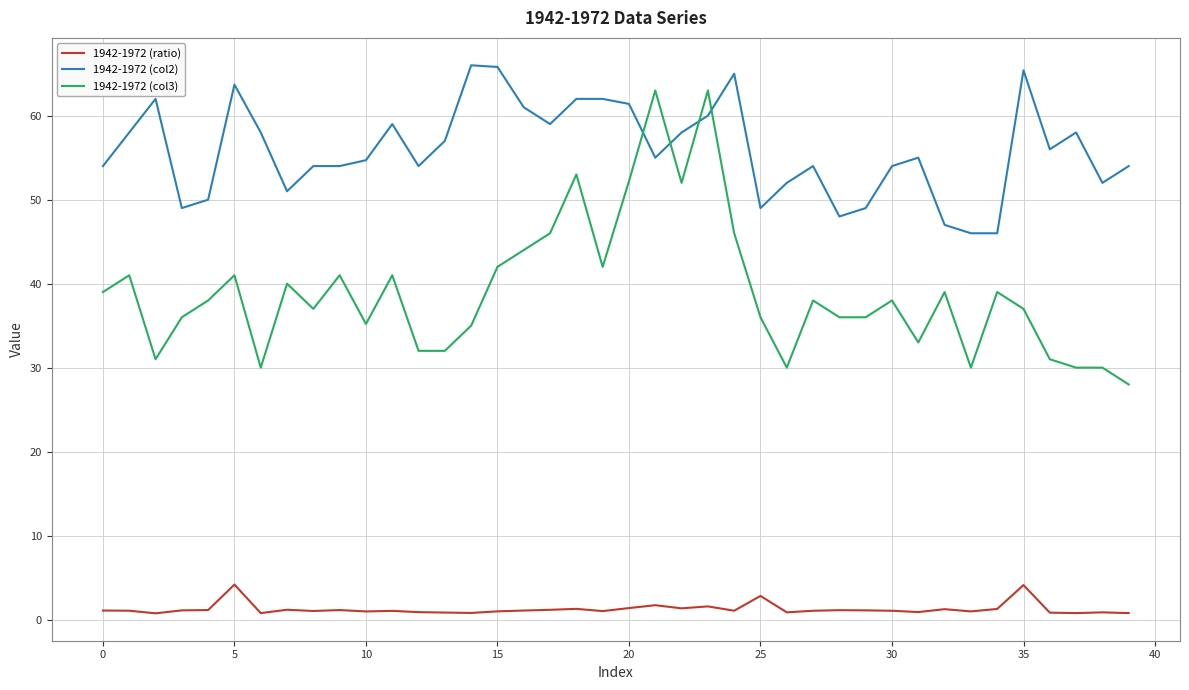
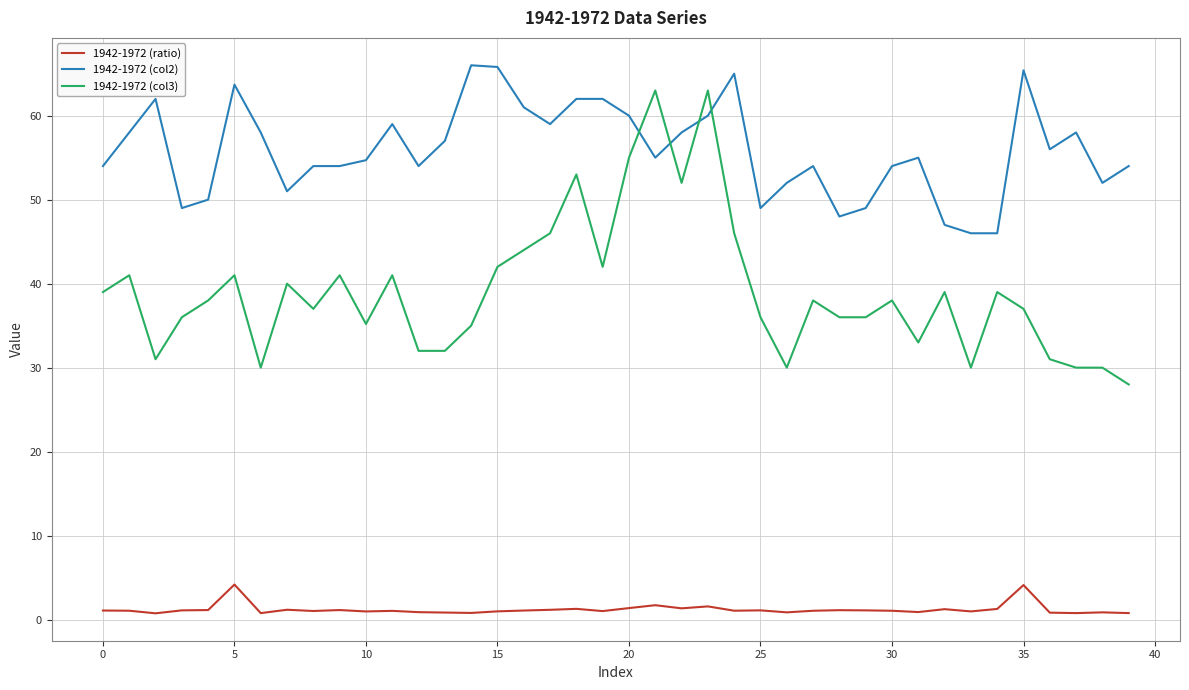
  {
    "1942-1972 (ratio)": {
      "0": 1,
      "5": 4,
      "10": 1,
      "15": 1,
      "20": 1,
-     "25": 3,
+     "25": 1,
      "30": 1,
      "35": 4
    },
    "1942-1972 (col2)": {
      "0": 54,
      "5": 64,
      "10": 55,
      "15": 66,
-     "20": 61,
+     "20": 60,
      "25": 49,
      "30": 54,
      "35": 65
    },
    "1942-1972 (col3)": {
      "0": 39,
      "5": 41,
      "10": 35,
      "15": 42,
-     "20": 52,
+     "20": 55,
      "25": 36,
      "30": 38,
      "35": 37
    }
  }
